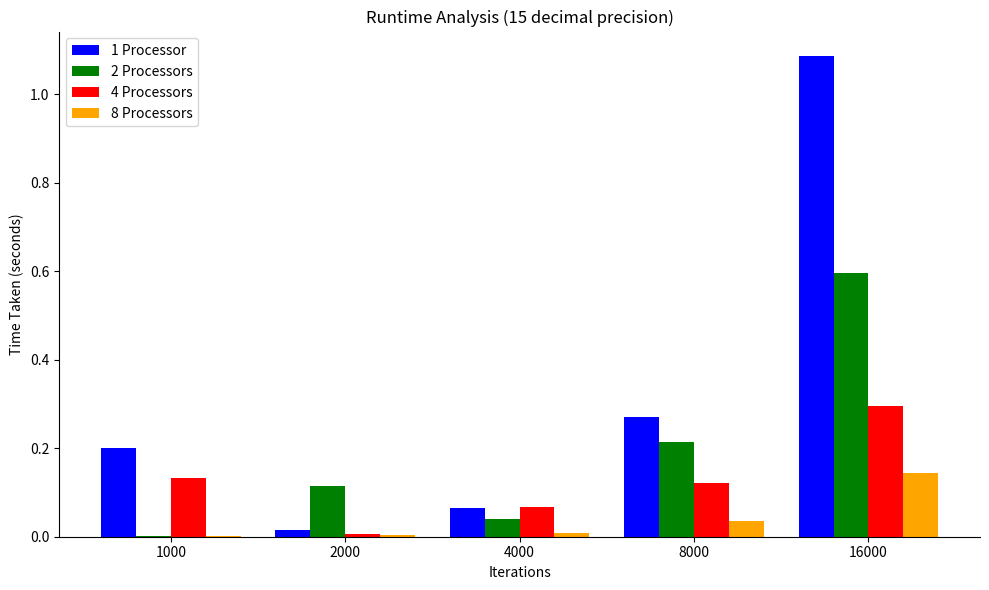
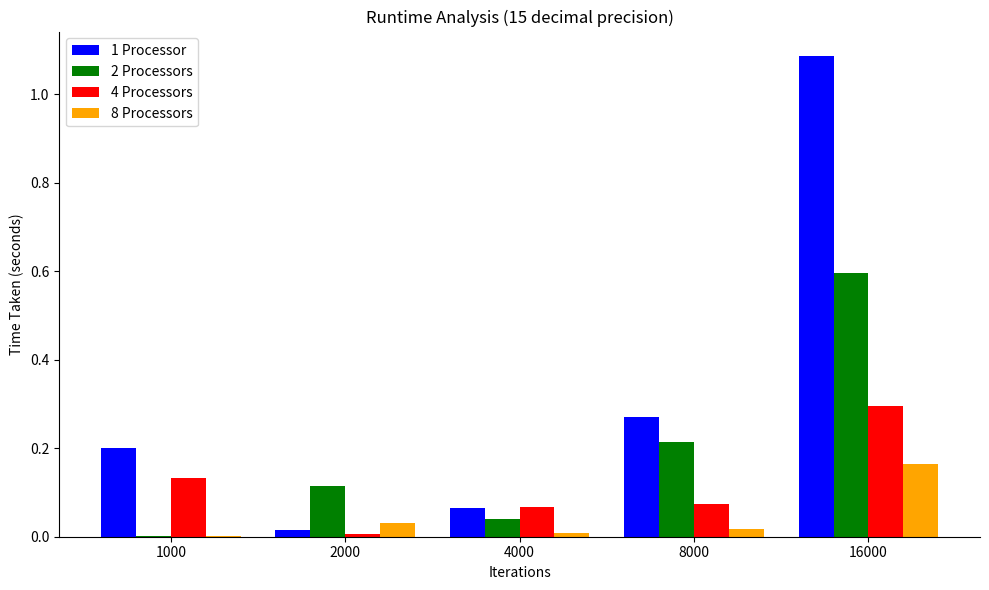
  {
    "1 Processor": {
      "1000": 0.20,
      "2000": 0.02,
      "4000": 0.06,
      "8000": 0.27,
      "16000": 1.09
    },
    "2 Processors": {
      "2000": 0.11,
      "4000": 0.04,
      "8000": 0.21,
      "16000": 0.60
    },
    "4 Processors": {
      "1000": 0.13,
      "4000": 0.07,
-     "8000": 0.12,
+     "8000": 0.07,
      "16000": 0.30
    },
    "8 Processors": {
-     "2000": 0.00,
+     "2000": 0.03,
      "4000": 0.01,
-     "8000": 0.04,
-     "16000": 0.14
+     "8000": 0.02,
+     "16000": 0.16
    }
  }
